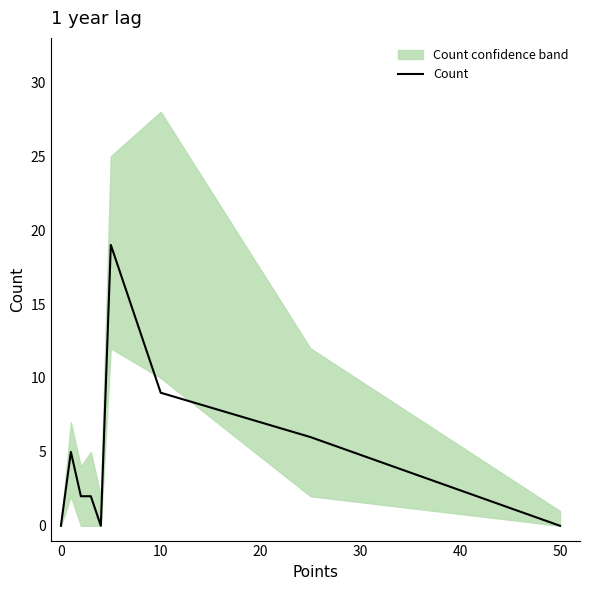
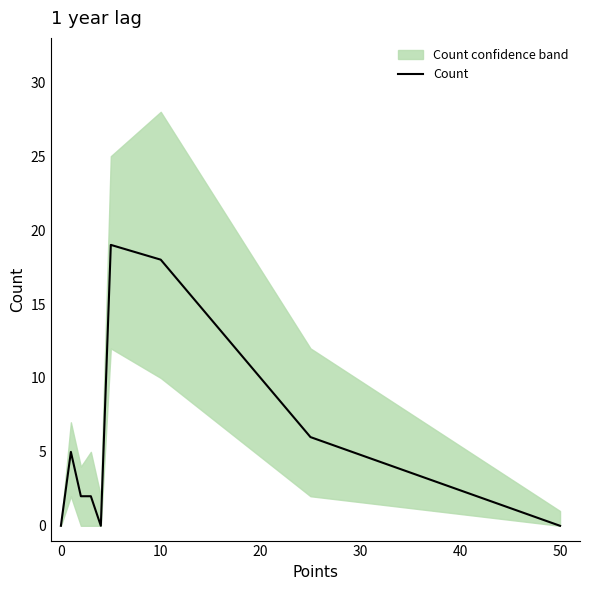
  {
    "Count": {
-     "10": 9,
+     "10": 18,
      "50": 0
    }
  }
